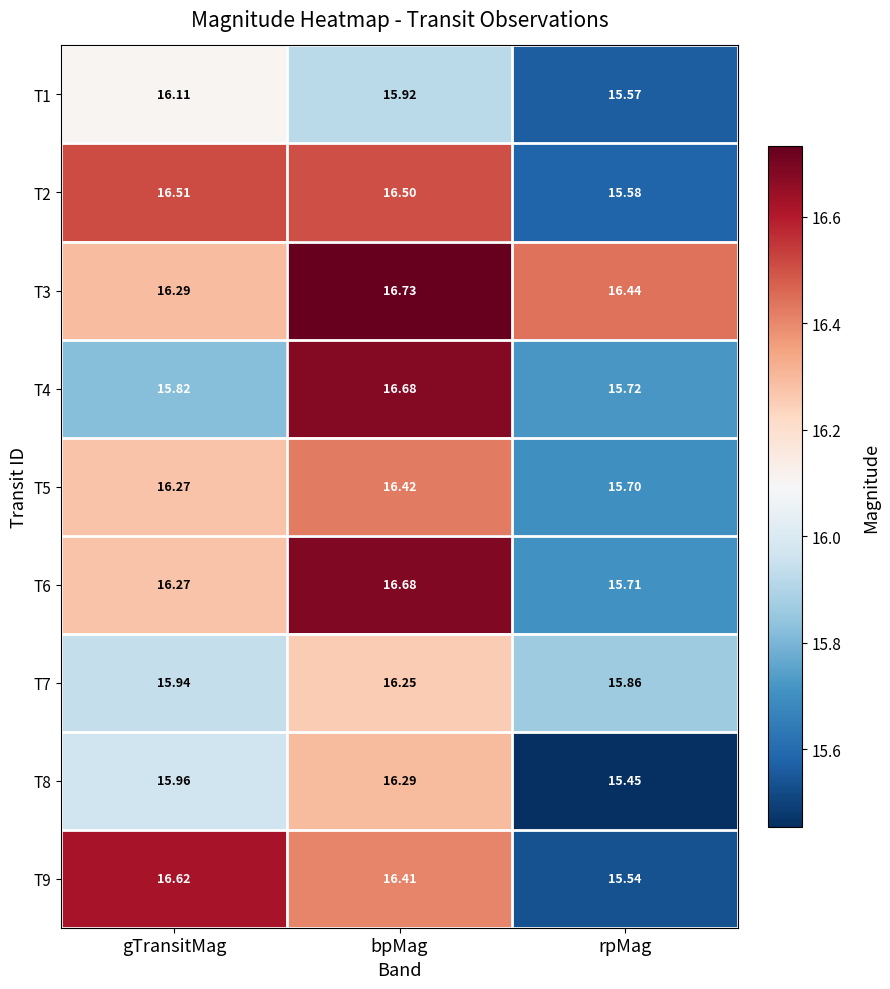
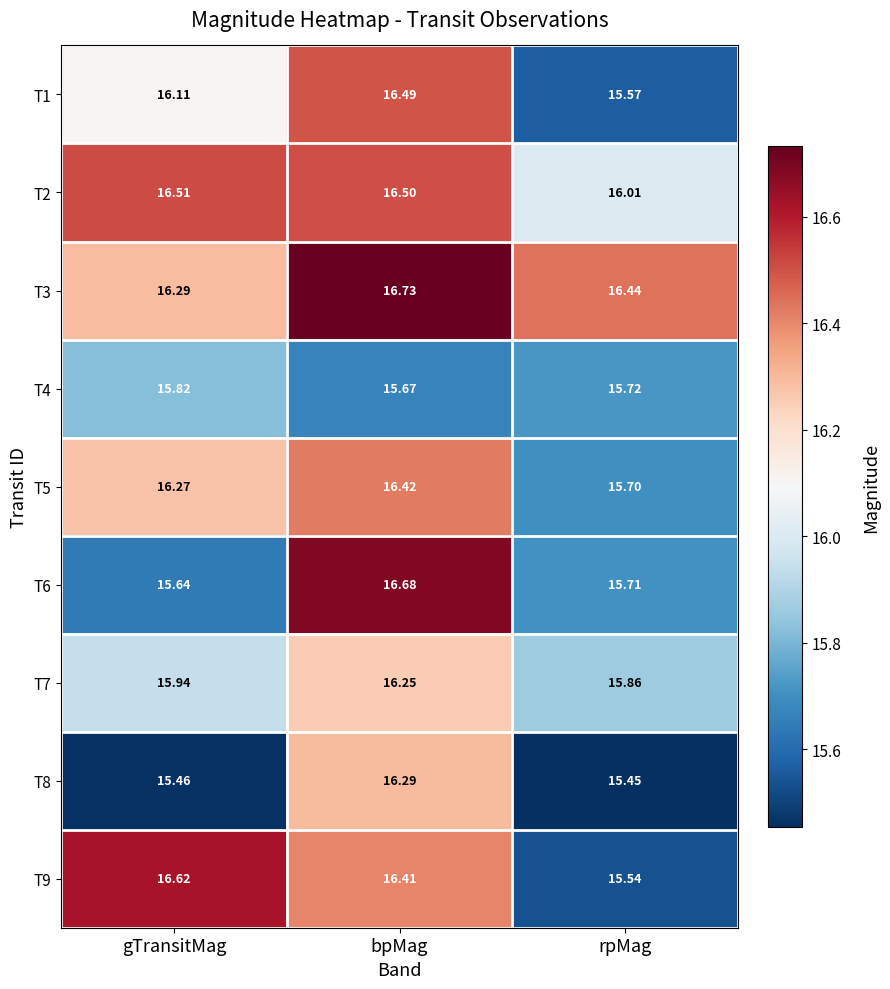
  {
    "T1": {
      "gTransitMag": 16.11,
-     "bpMag": 15.92,
+     "bpMag": 16.49,
      "rpMag": 15.57
    },
    "T2": {
      "gTransitMag": 16.51,
      "bpMag": 16.50,
-     "rpMag": 15.58
+     "rpMag": 16.01
    },
    "T3": {
      "gTransitMag": 16.29,
      "bpMag": 16.73,
      "rpMag": 16.44
    },
    "T4": {
      "gTransitMag": 15.82,
-     "bpMag": 16.68,
+     "bpMag": 15.67,
      "rpMag": 15.72
    },
    "T5": {
      "gTransitMag": 16.27,
      "bpMag": 16.42,
      "rpMag": 15.70
    },
    "T6": {
-     "gTransitMag": 16.27,
+     "gTransitMag": 15.64,
      "bpMag": 16.68,
      "rpMag": 15.71
    },
    "T7": {
      "gTransitMag": 15.94,
      "bpMag": 16.25,
      "rpMag": 15.86
    },
    "T8": {
-     "gTransitMag": 15.96,
+     "gTransitMag": 15.46,
      "bpMag": 16.29,
      "rpMag": 15.45
    },
    "T9": {
      "gTransitMag": 16.62,
      "bpMag": 16.41,
      "rpMag": 15.54
    }
  }
